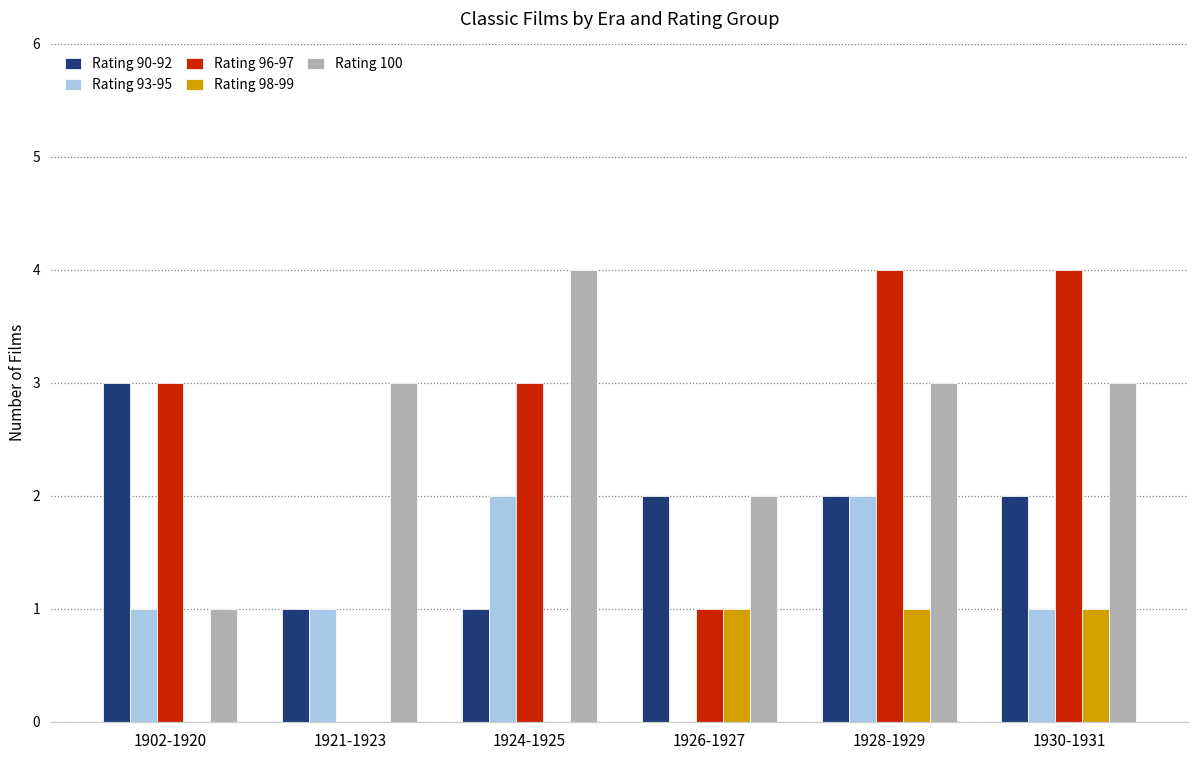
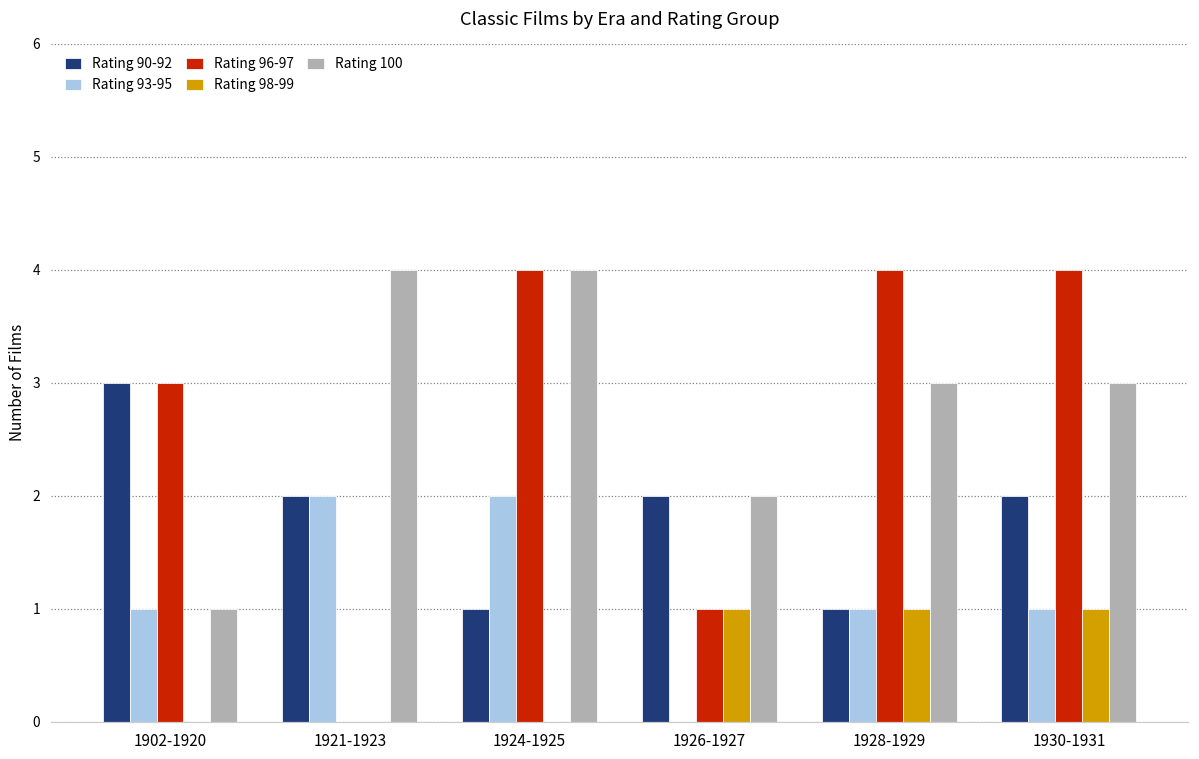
  {
    "Rating 90-92": {
      "1902-1920": 3,
-     "1921-1923": 1,
+     "1921-1923": 2,
      "1924-1925": 1,
      "1926-1927": 2,
-     "1928-1929": 2,
+     "1928-1929": 1,
      "1930-1931": 2
    },
    "Rating 93-95": {
      "1902-1920": 1,
-     "1921-1923": 1,
+     "1921-1923": 2,
      "1924-1925": 2,
      "1926-1927": 0,
-     "1928-1929": 2,
+     "1928-1929": 1,
      "1930-1931": 1
    },
    "Rating 96-97": {
      "1902-1920": 3,
      "1921-1923": 0,
-     "1924-1925": 3,
+     "1924-1925": 4,
      "1926-1927": 1,
      "1928-1929": 4,
      "1930-1931": 4
    },
    "Rating 98-99": {
      "1902-1920": 0,
      "1921-1923": 0,
      "1924-1925": 0,
      "1926-1927": 1,
      "1928-1929": 1,
      "1930-1931": 1
    },
    "Rating 100": {
      "1902-1920": 1,
-     "1921-1923": 3,
+     "1921-1923": 4,
      "1924-1925": 4,
      "1926-1927": 2,
      "1928-1929": 3,
      "1930-1931": 3
    }
  }
